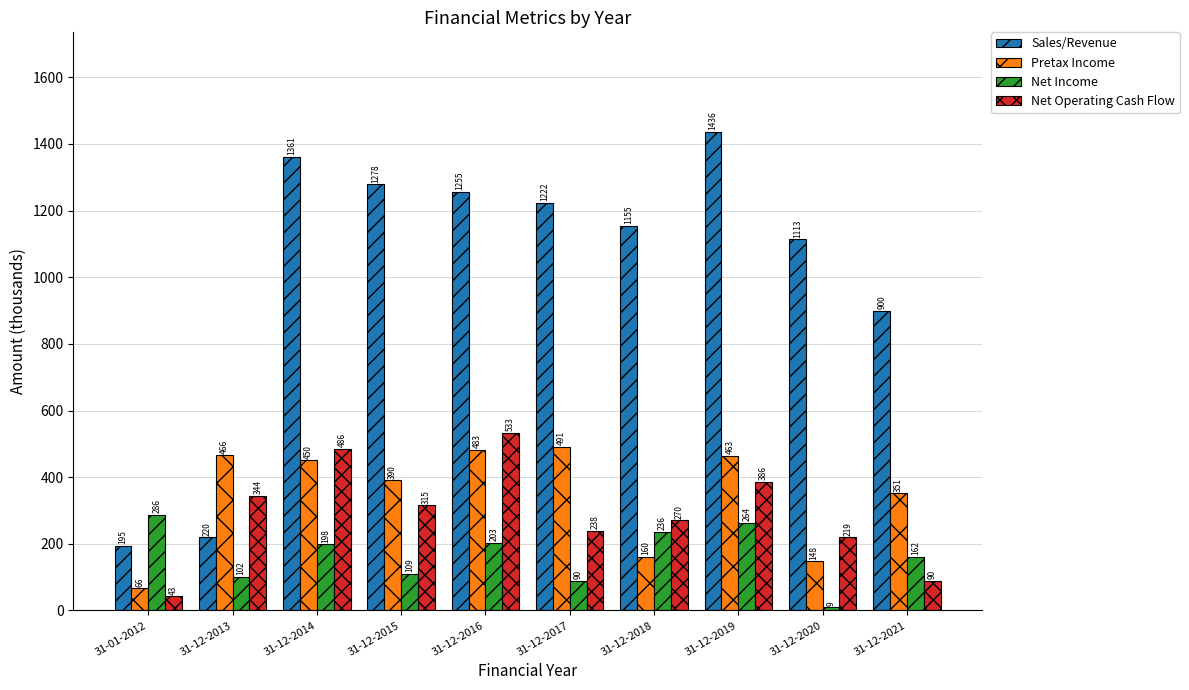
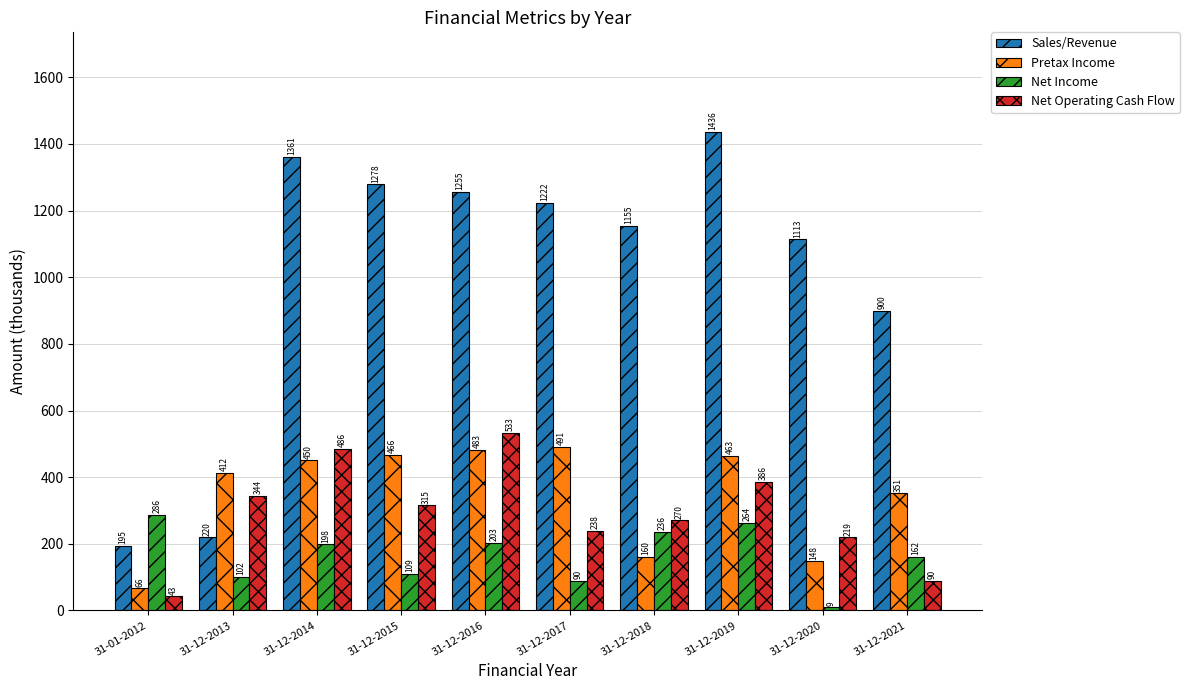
  {
    "Sales/Revenue": {
      "31-01-2012": 195,
      "31-12-2013": 220,
      "31-12-2014": 1361,
      "31-12-2015": 1278,
      "31-12-2016": 1255,
      "31-12-2017": 1222,
      "31-12-2018": 1155,
      "31-12-2019": 1436,
      "31-12-2020": 1113,
      "31-12-2021": 900
    },
    "Pretax Income": {
      "31-01-2012": 66,
-     "31-12-2013": 466,
+     "31-12-2013": 412,
      "31-12-2014": 450,
-     "31-12-2015": 390,
+     "31-12-2015": 466,
      "31-12-2016": 483,
      "31-12-2017": 491,
      "31-12-2018": 160,
      "31-12-2019": 463,
      "31-12-2020": 148,
      "31-12-2021": 351
    },
    "Net Income": {
      "31-01-2012": 286,
      "31-12-2013": 102,
      "31-12-2014": 198,
      "31-12-2015": 109,
      "31-12-2016": 203,
      "31-12-2017": 90,
      "31-12-2018": 236,
      "31-12-2019": 264,
      "31-12-2020": 9,
      "31-12-2021": 162
    },
    "Net Operating Cash Flow": {
      "31-01-2012": 43,
      "31-12-2013": 344,
      "31-12-2014": 486,
      "31-12-2015": 315,
      "31-12-2016": 533,
      "31-12-2017": 238,
      "31-12-2018": 270,
      "31-12-2019": 386,
      "31-12-2020": 219,
      "31-12-2021": 90
    }
  }
